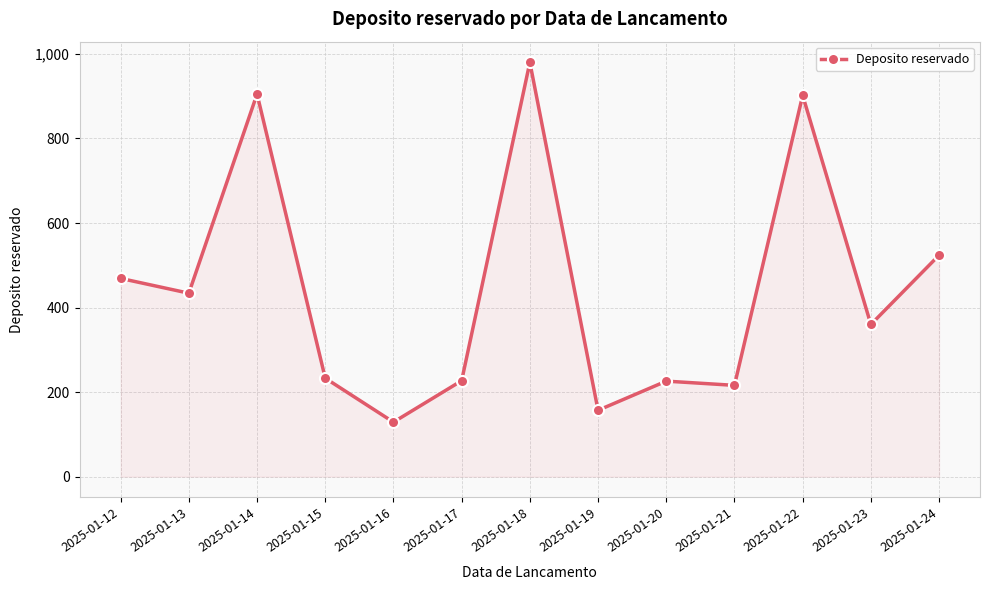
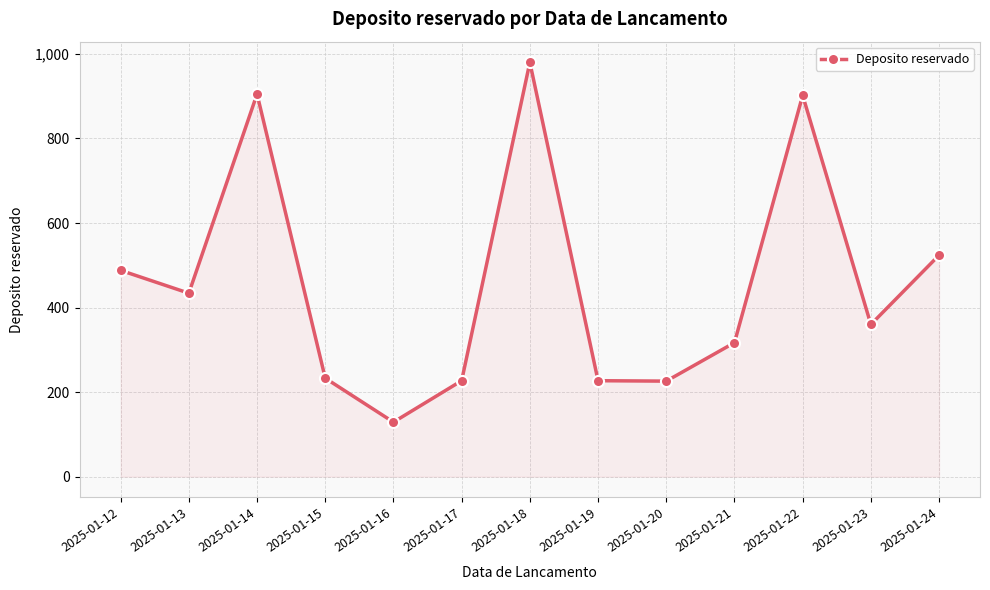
  {
-   "2025-01-12": 470,
+   "2025-01-12": 490,
    "2025-01-13": 430,
    "2025-01-14": 910,
    "2025-01-15": 230,
    "2025-01-16": 130,
    "2025-01-17": 230,
    "2025-01-18": 980,
-   "2025-01-19": 160,
+   "2025-01-19": 230,
    "2025-01-20": 230,
-   "2025-01-21": 220,
+   "2025-01-21": 320,
    "2025-01-22": 900,
    "2025-01-23": 360,
    "2025-01-24": 520
  }
